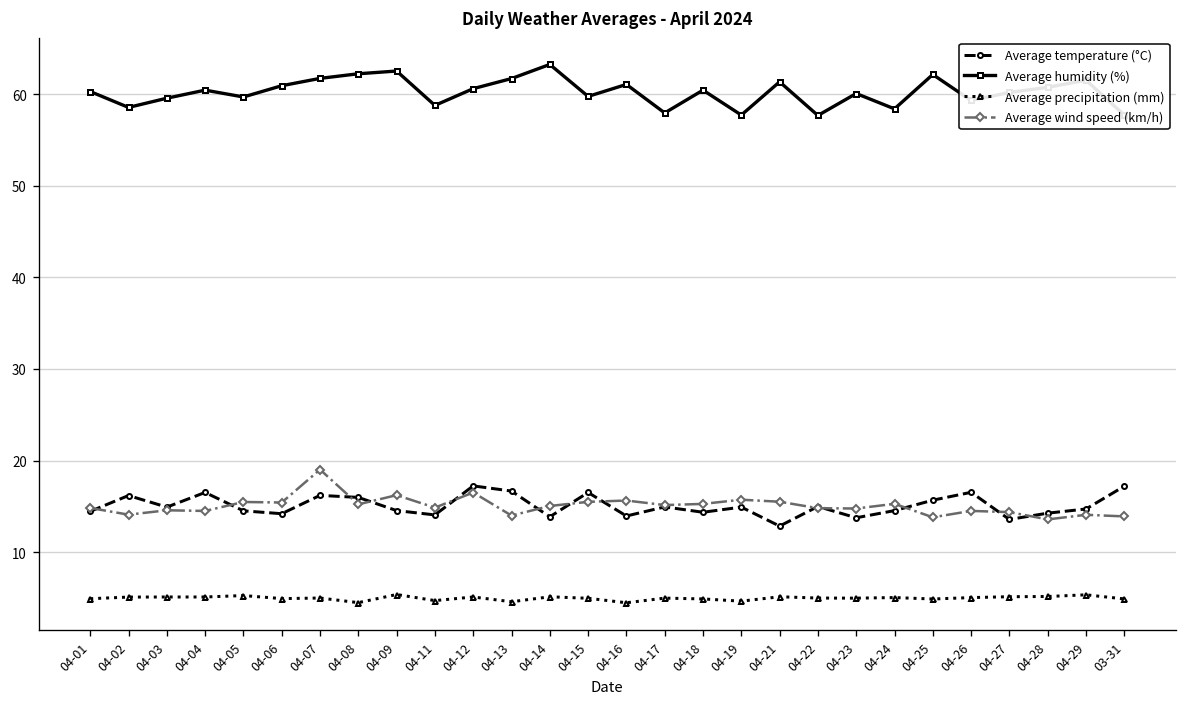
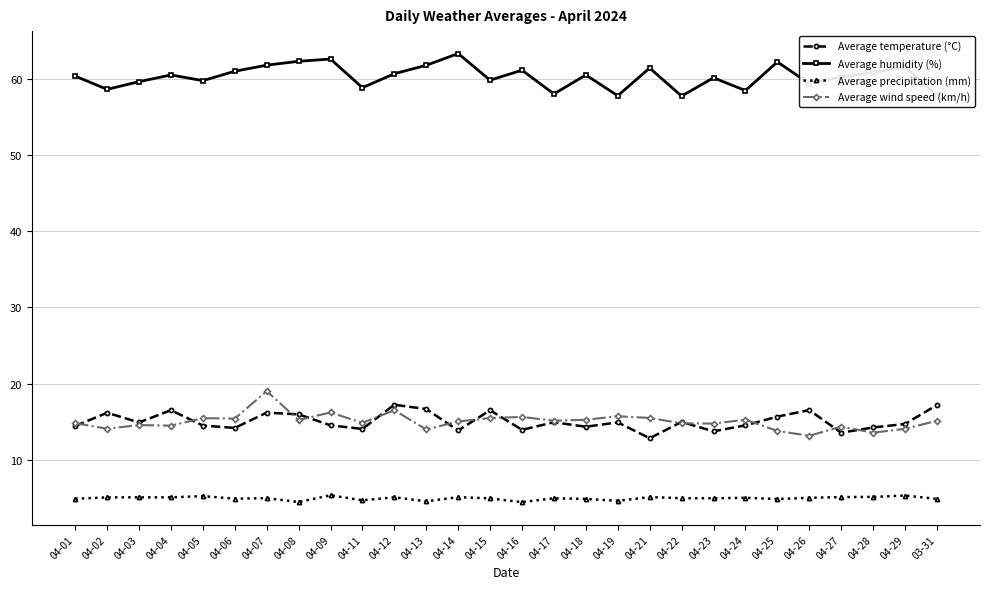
  {
    "Average wind speed (km/h)": {
      "04-01": 15,
      "04-02": 14,
      "04-03": 15,
      "04-04": 14,
      "04-05": 15,
      "04-06": 15,
      "04-07": 19,
      "04-08": 15,
      "04-09": 16,
      "04-11": 15,
      "04-12": 17,
      "04-13": 14,
      "04-14": 15,
      "04-15": 15,
      "04-16": 16,
      "04-18": 15,
      "04-19": 16,
      "04-21": 15,
      "04-23": 15,
      "04-24": 15,
      "04-25": 14,
-     "04-26": 14,
+     "04-26": 13,
      "04-27": 14,
      "04-28": 14,
      "04-29": 14,
-     "03-31": 14
+     "03-31": 15
    }
  }
